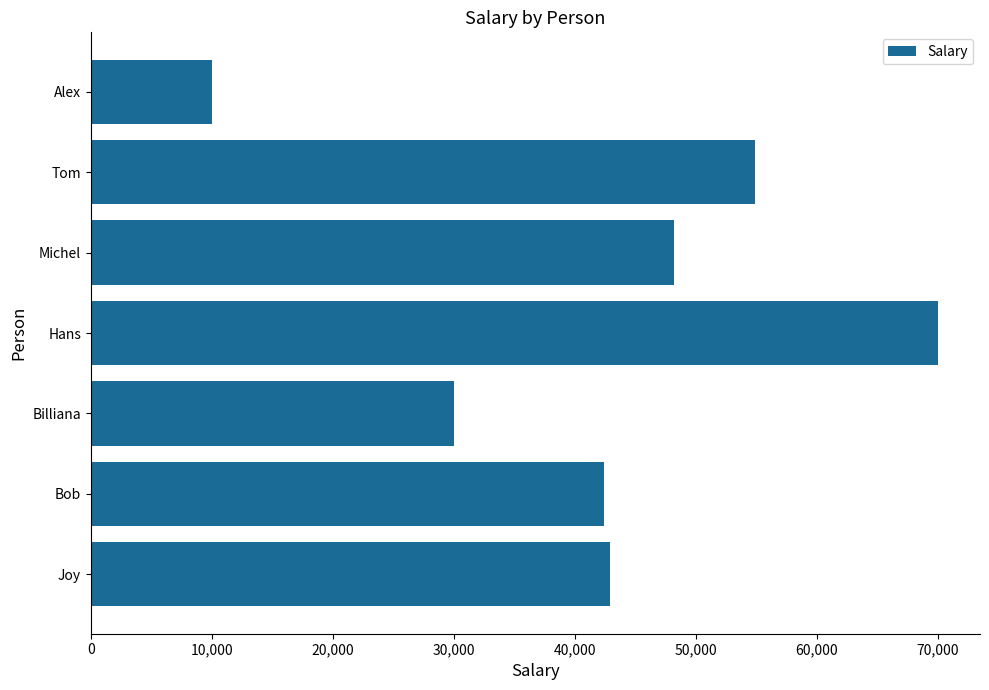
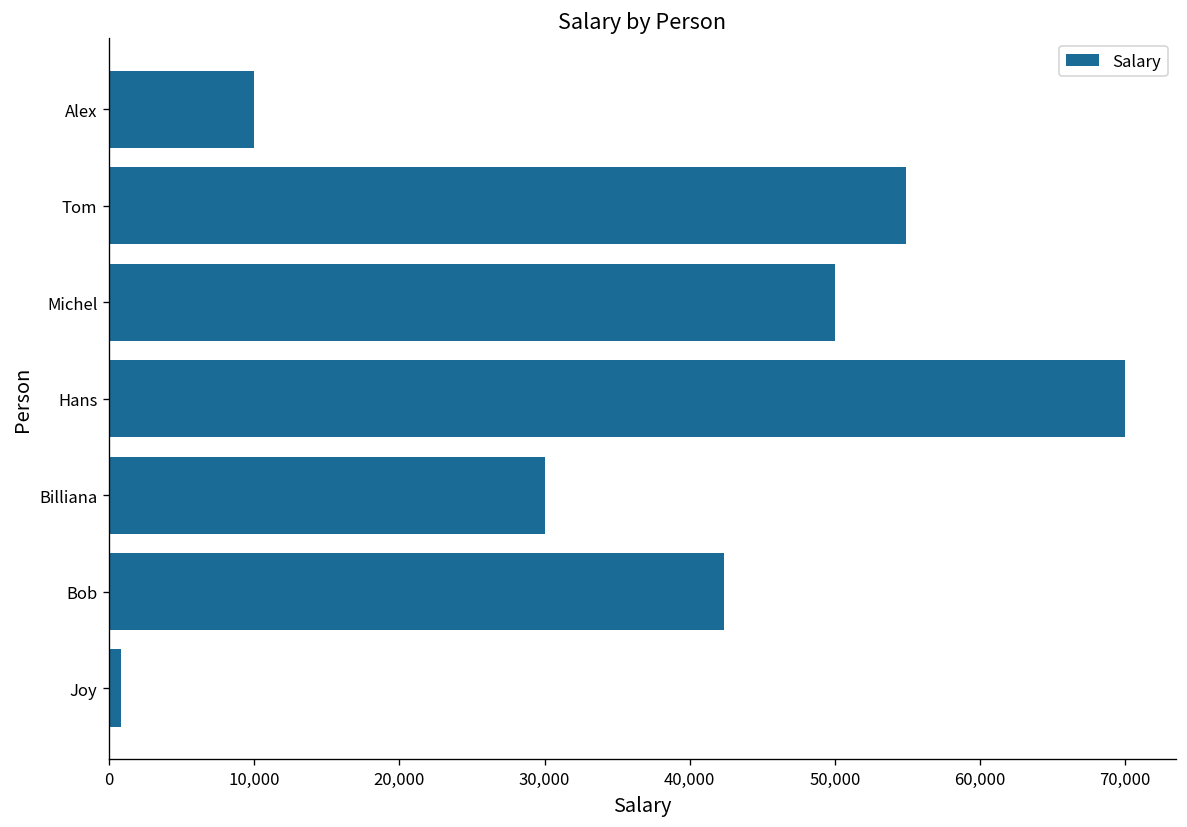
  {
    "Alex": "10,000",
    "Tom": "54,900",
-   "Michel": "48,200",
+   "Michel": "50,000",
    "Hans": "70,000",
    "Billiana": "30,000",
    "Bob": "42,400",
-   "Joy": "42,900"
+   "Joy": "800"
  }
